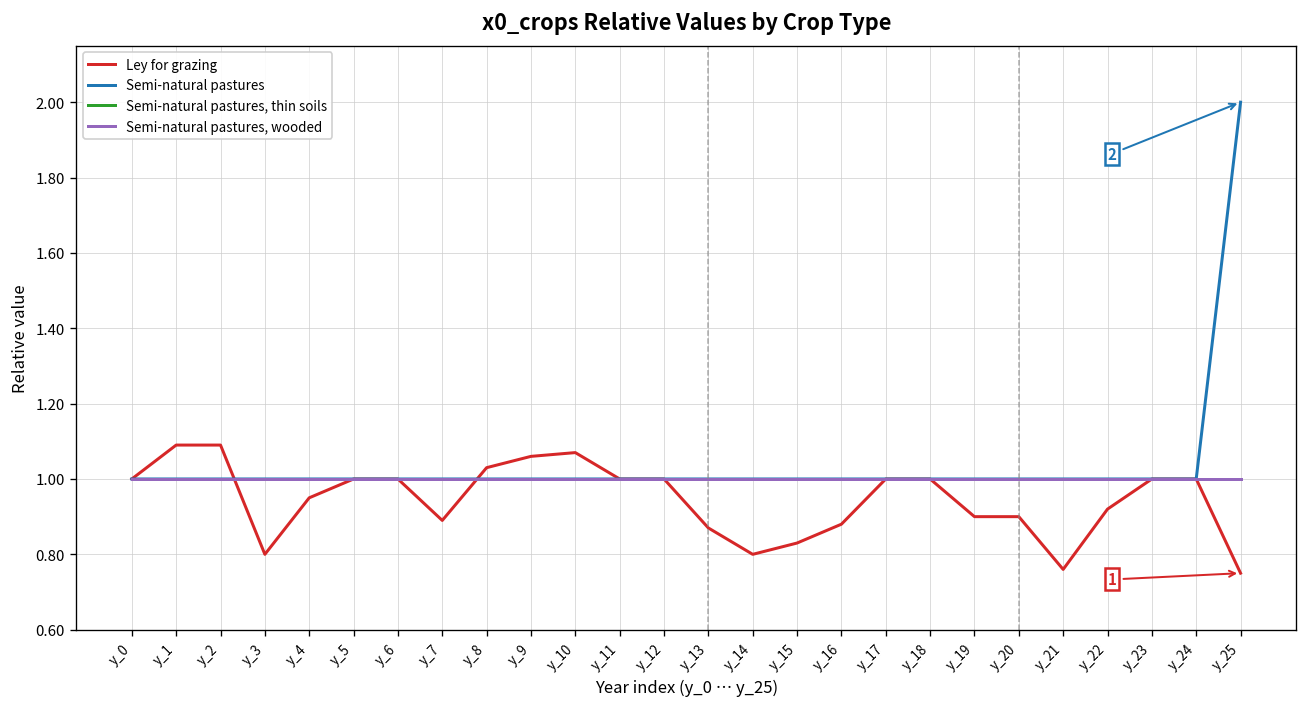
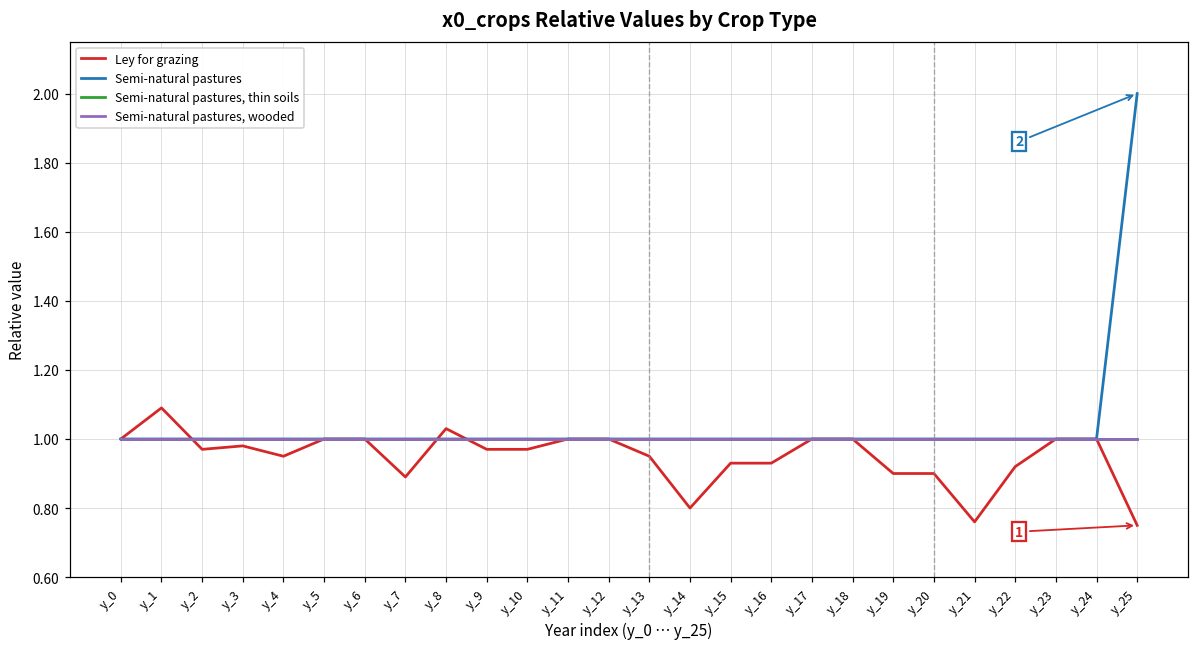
  {
    "Ley for grazing": {
      "y_1": 1.09,
-     "y_2": 1.09,
-     "y_3": 0.80,
+     "y_2": 0.97,
+     "y_3": 0.98,
      "y_4": 0.95,
      "y_7": 0.89,
      "y_8": 1.03,
-     "y_9": 1.06,
-     "y_10": 1.07,
-     "y_13": 0.87,
+     "y_9": 0.97,
+     "y_10": 0.97,
+     "y_13": 0.95,
      "y_14": 0.80,
-     "y_15": 0.83,
-     "y_16": 0.88,
+     "y_15": 0.93,
+     "y_16": 0.93,
      "y_19": 0.90,
      "y_20": 0.90,
      "y_21": 0.76,
      "y_22": 0.92
    },
    "Semi-natural pastures, wooded": {
      "y_25": 1.00
    }
  }
